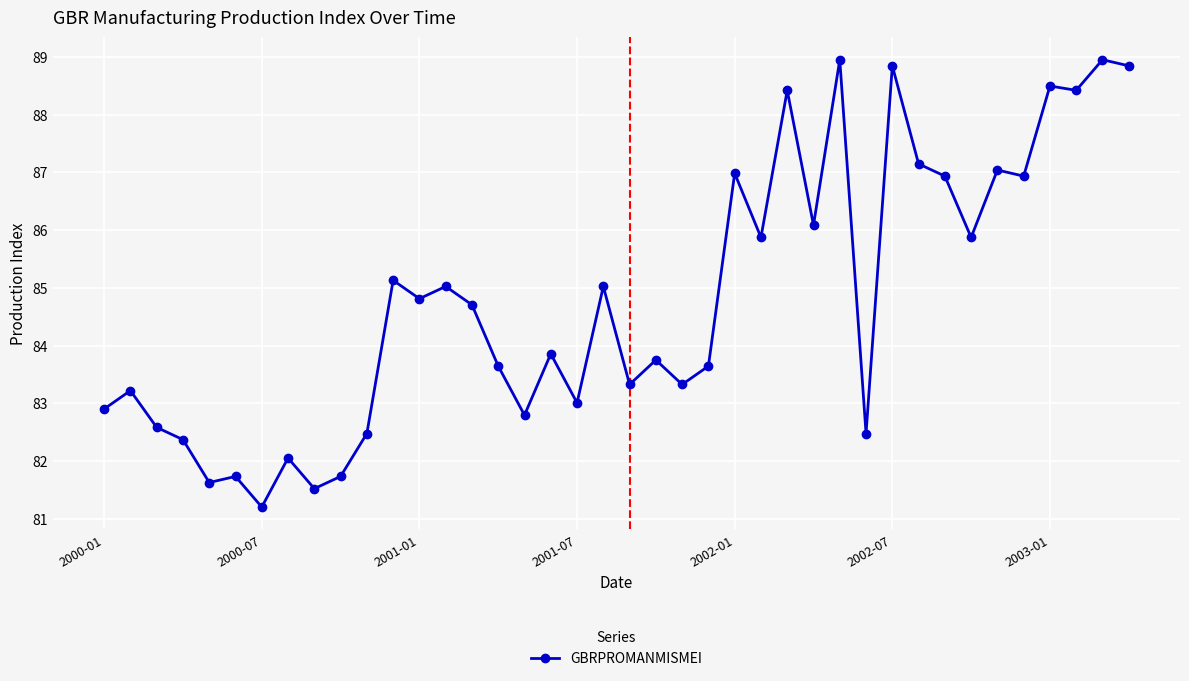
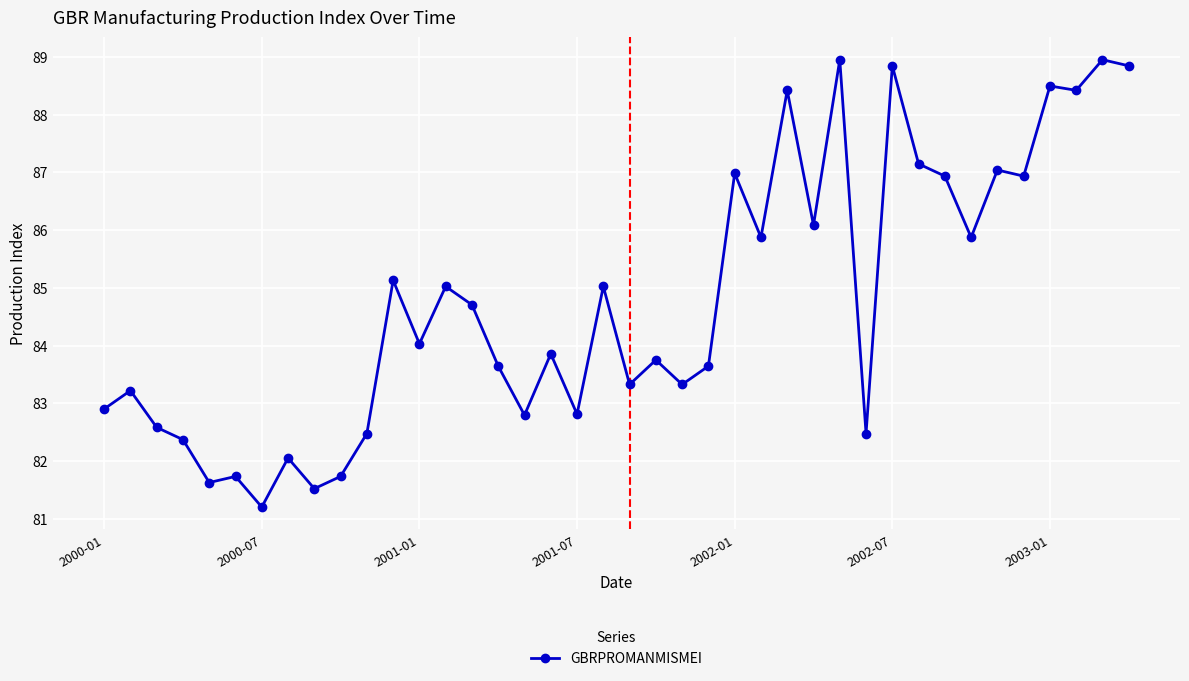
  {
    "2000-01": 82.9,
    "2000-07": 81.2,
-   "2001-01": 84.8,
-   "2001-07": 83.0,
+   "2001-01": 84.0,
+   "2001-07": 82.8,
    "2002-01": 87.0,
    "2002-07": 88.8,
    "2003-01": 88.5
  }
